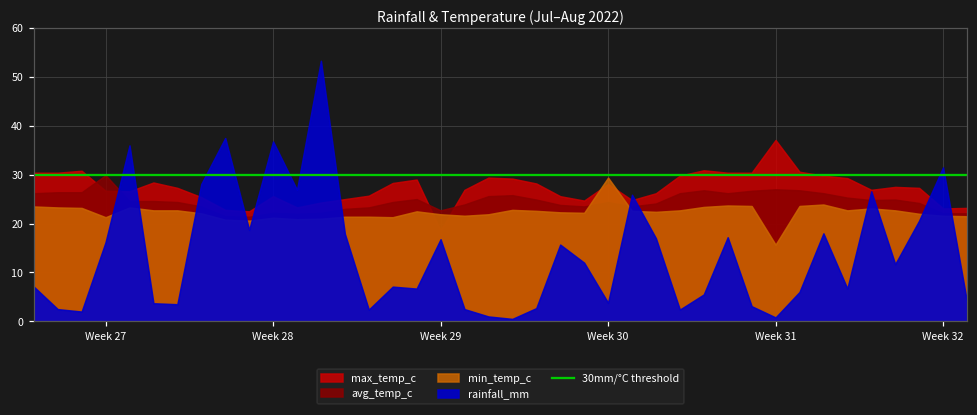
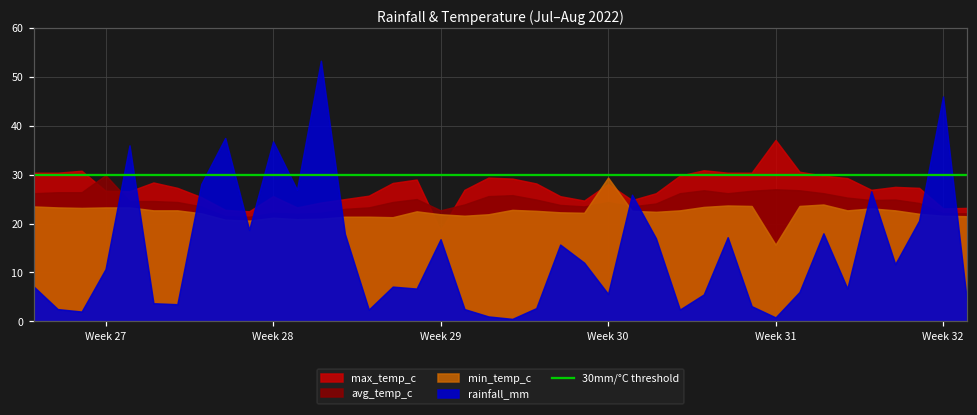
  {
    "max_temp_c": {
      "Week 27": 27,
      "Week 28": 26,
      "Week 29": 19,
      "Week 30": 28,
      "Week 31": 37,
      "Week 32": 23
    },
    "avg_temp_c": {
      "Week 27": 30,
      "Week 28": 22,
      "Week 29": 23,
      "Week 30": 24,
      "Week 31": 27
    },
    "min_temp_c": {
-     "Week 27": 21,
+     "Week 27": 23,
      "Week 28": 21,
      "Week 29": 22,
      "Week 30": 29,
      "Week 31": 16
    },
    "rainfall_mm": {
-     "Week 27": 16,
+     "Week 27": 11,
      "Week 28": 37,
      "Week 29": 17,
-     "Week 30": 4,
+     "Week 30": 6,
      "Week 31": 1,
-     "Week 32": 32
+     "Week 32": 46
    }
  }
